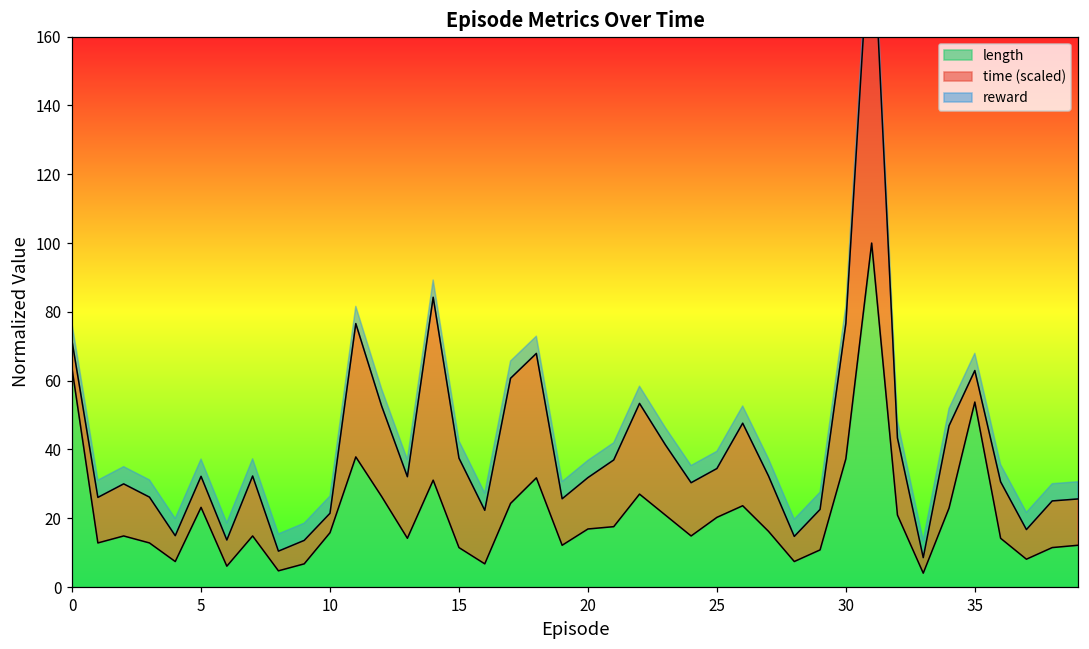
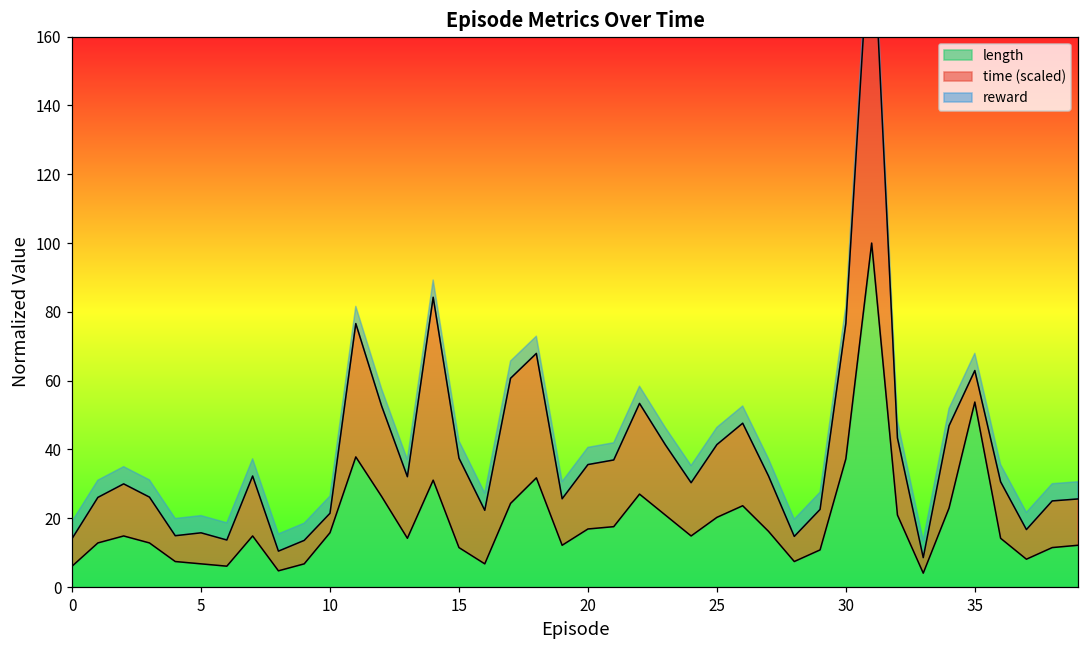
  {
    "length": {
-     "0": 63,
-     "5": 23,
+     "0": 6,
+     "5": 7,
      "10": 16,
      "15": 11,
      "20": 17,
      "25": 20,
      "30": 37,
      "35": 54
    },
    "time (scaled)": {
      "0": 8,
      "5": 9,
      "10": 6,
      "15": 26,
-     "20": 15,
-     "25": 14,
+     "20": 19,
+     "25": 21,
      "30": 39,
      "35": 9
    },
    "reward": {
      "0": 5,
      "5": 5,
      "10": 5,
      "15": 5,
      "20": 5,
      "25": 5,
      "30": 5,
      "35": 5
    }
  }
